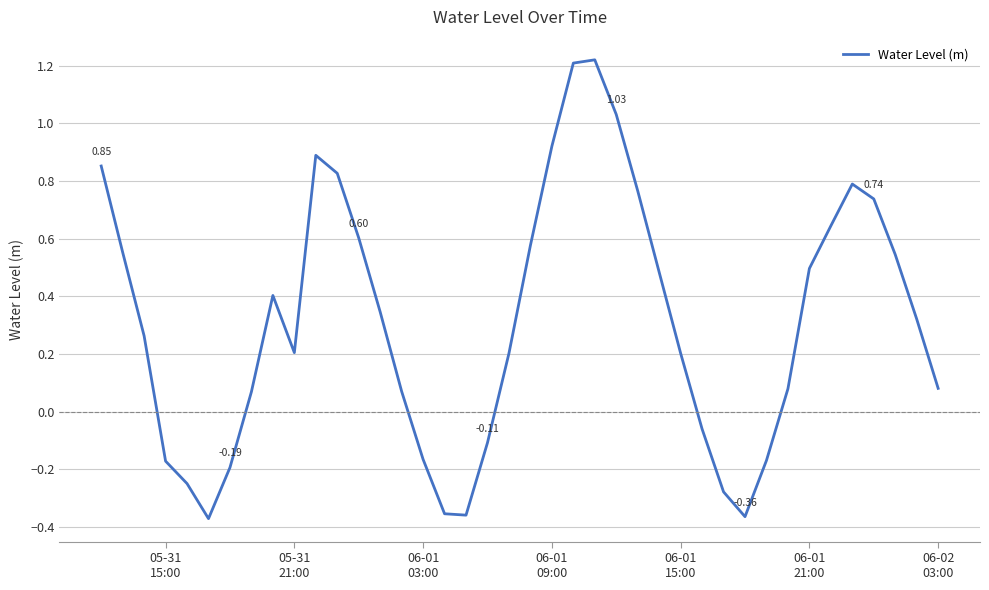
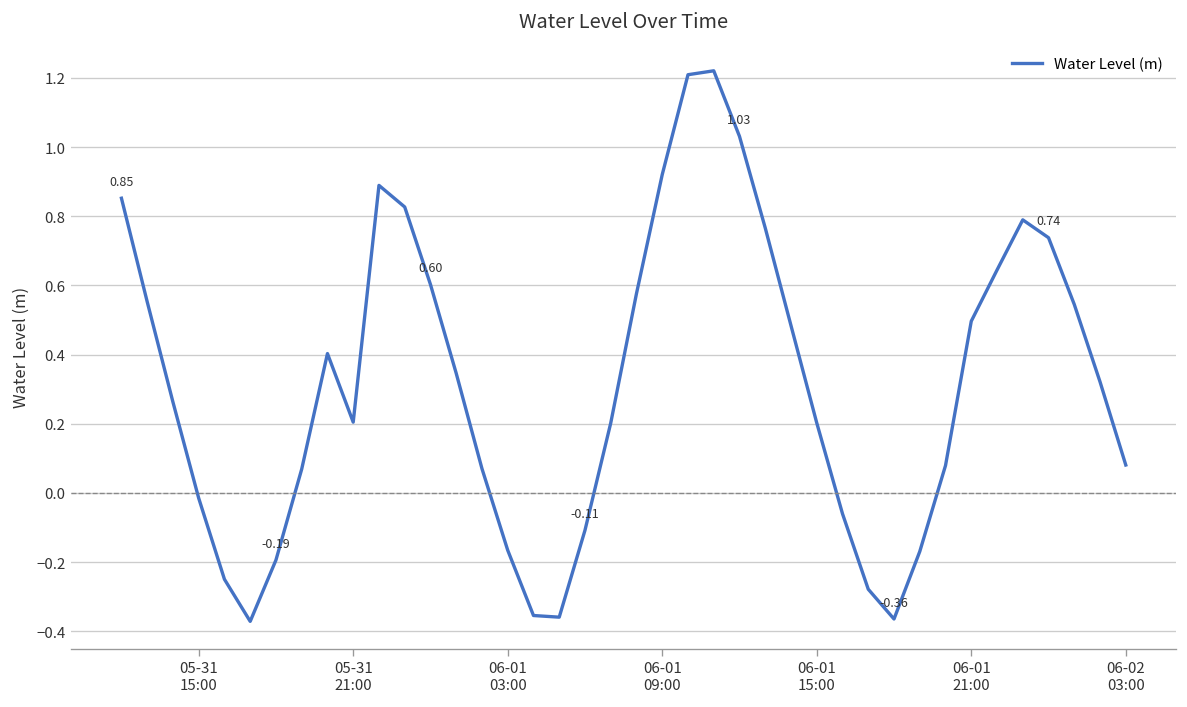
  {
-   "05-31 15:00": -0.17,
+   "05-31 15:00": -0.01,
    "05-31 21:00": 0.20,
    "06-01 03:00": -0.17,
    "06-01 09:00": 0.92,
    "06-01 15:00": 0.20,
    "06-01 21:00": 0.50,
    "06-02 03:00": 0.08
  }
